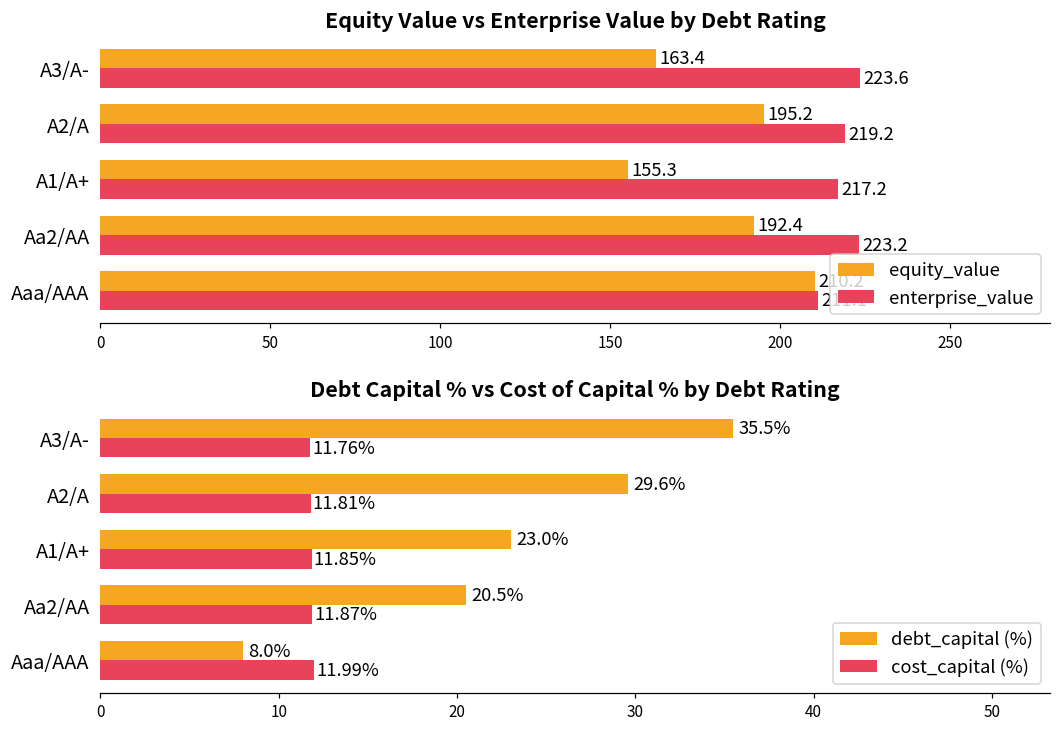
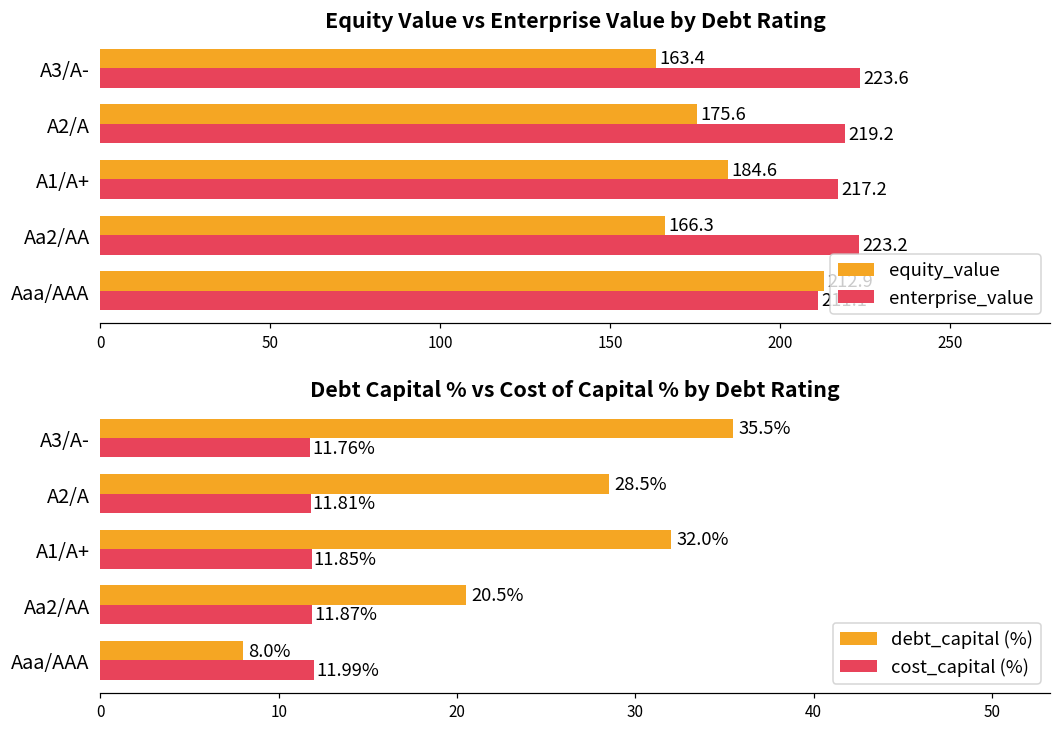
  {
    "Equity Value vs Enterprise Value by Debt Rating": {
      "equity_value": {
        "A3/A-": "163.4",
-       "A2/A": "195.2",
-       "A1/A+": "155.3",
-       "Aa2/AA": "192.4",
-       "Aaa/AAA": "210"
+       "A2/A": "175.6",
+       "A1/A+": "184.6",
+       "Aa2/AA": "166.3",
+       "Aaa/AAA": "213"
      },
      "enterprise_value": {
        "A3/A-": "223.6",
        "A2/A": "219.2",
        "A1/A+": "217.2"
      }
    },
    "Debt Capital % vs Cost of Capital % by Debt Rating": {
      "debt_capital (%)": {
        "A3/A-": "35.5%",
-       "A2/A": "29.6%",
-       "A1/A+": "23.0%",
+       "A2/A": "28.5%",
+       "A1/A+": "32.0%",
        "Aa2/AA": "20.5%",
        "Aaa/AAA": "8.0%"
      },
      "cost_capital (%)": {
        "A3/A-": "11.76%",
        "A2/A": "11.81%",
        "A1/A+": "11.85%",
        "Aa2/AA": "11.87%",
        "Aaa/AAA": "11.99%"
      }
    }
  }
